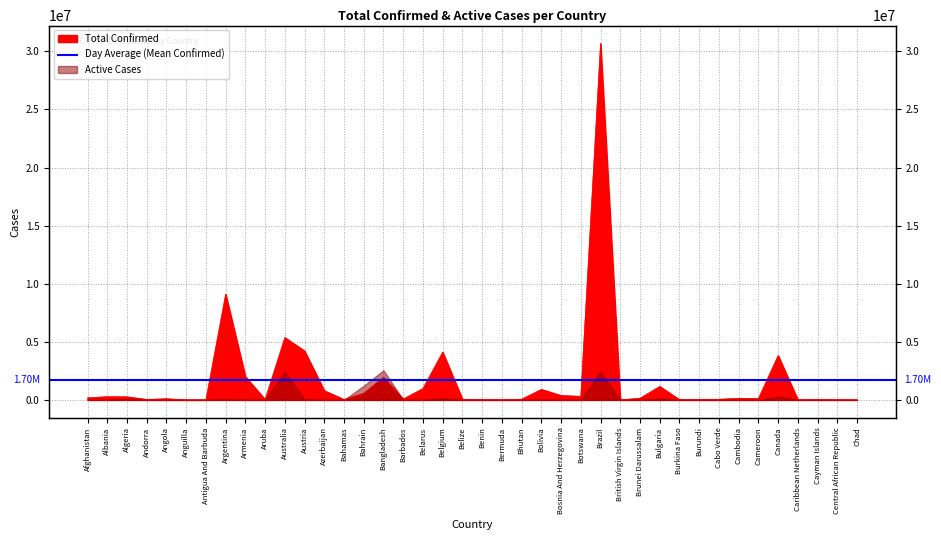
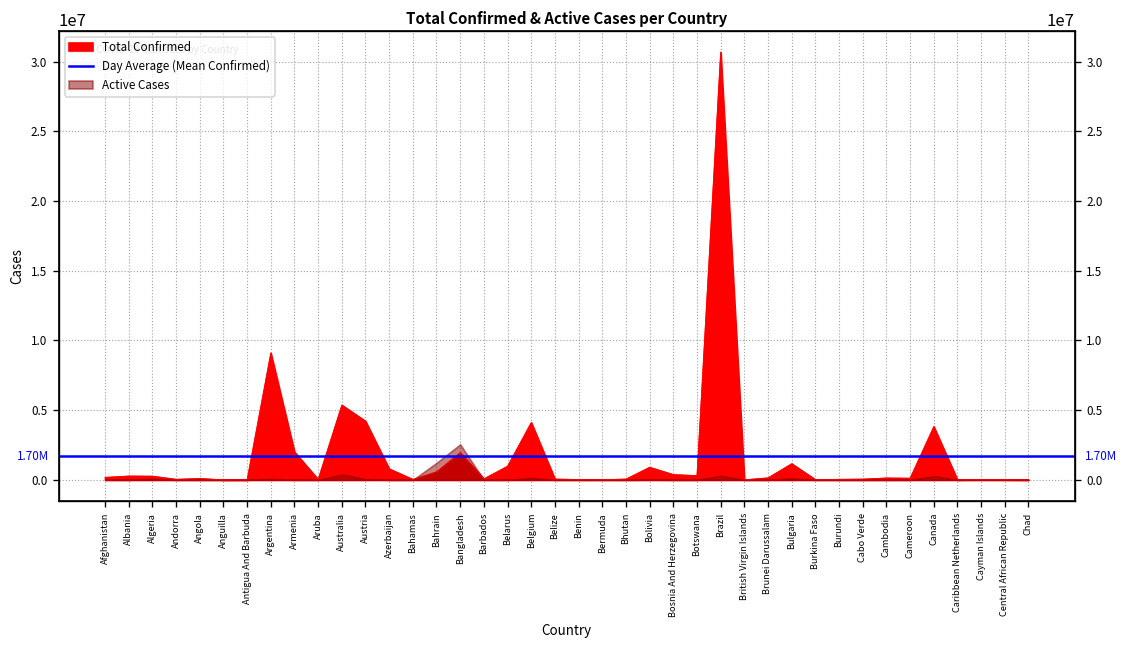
  {
    "Total Confirmed": {
      "Albania": 300000,
      "Argentina": 9100000,
      "Armenia": 2000000,
      "Australia": 5400000,
      "Austria": 4200000,
      "Azerbaijan": 800000,
      "Bahrain": 600000,
      "Bangladesh": 2000000,
      "Belarus": 1000000,
      "Belgium": 4100000,
      "Bolivia": 900000,
      "Bosnia And Herzegovina": 400000,
      "Botswana": 300000,
      "Brazil": 30700000,
      "Bulgaria": 1200000,
      "Canada": 3800000
    },
    "Active Cases": {
-     "Australia": 2400000,
+     "Australia": 400000,
      "Bahrain": 1200000,
      "Bangladesh": 2500000,
      "Belarus": 0,
      "Bosnia And Herzegovina": 0,
-     "Brazil": 2400000,
+     "Brazil": 300000,
      "Canada": 300000
    }
  }
